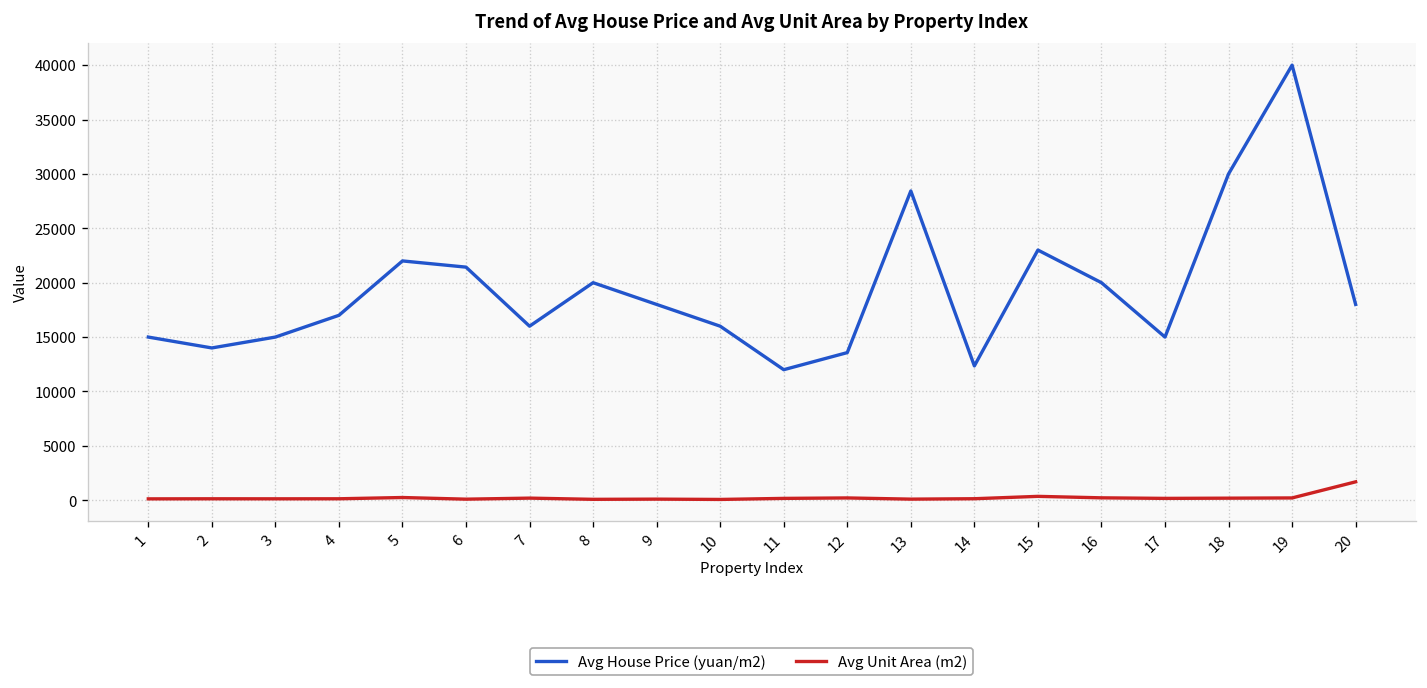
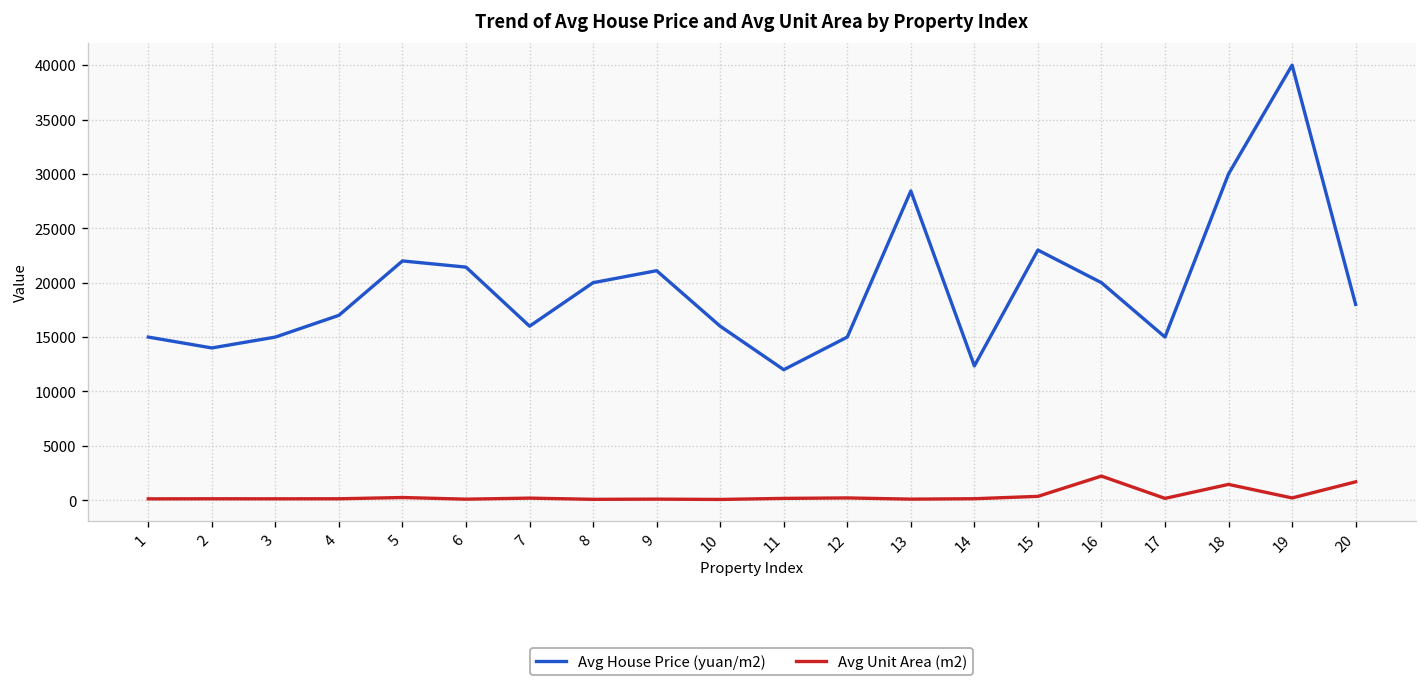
  {
    "Avg House Price (yuan/m2)": {
      "1": 15000,
      "2": 14000,
      "3": 15000,
      "4": 17000,
      "5": 22000,
      "6": 21000,
      "7": 16000,
      "8": 20000,
-     "9": 18000,
+     "9": 21000,
      "10": 16000,
      "11": 12000,
-     "12": 14000,
+     "12": 15000,
      "13": 28000,
      "14": 12000,
      "15": 23000,
      "16": 20000,
      "17": 15000,
      "18": 30000,
      "19": 40000,
      "20": 18000
    },
    "Avg Unit Area (m2)": {
      "1": 0,
      "2": 0,
      "3": 0,
      "4": 0,
      "5": 0,
      "6": 0,
      "7": 0,
      "8": 0,
      "9": 0,
      "10": 0,
      "11": 0,
      "12": 0,
      "13": 0,
      "14": 0,
      "15": 0,
-     "16": 0,
+     "16": 2000,
      "17": 0,
-     "18": 0,
+     "18": 1000,
      "19": 0,
      "20": 2000
    }
  }
